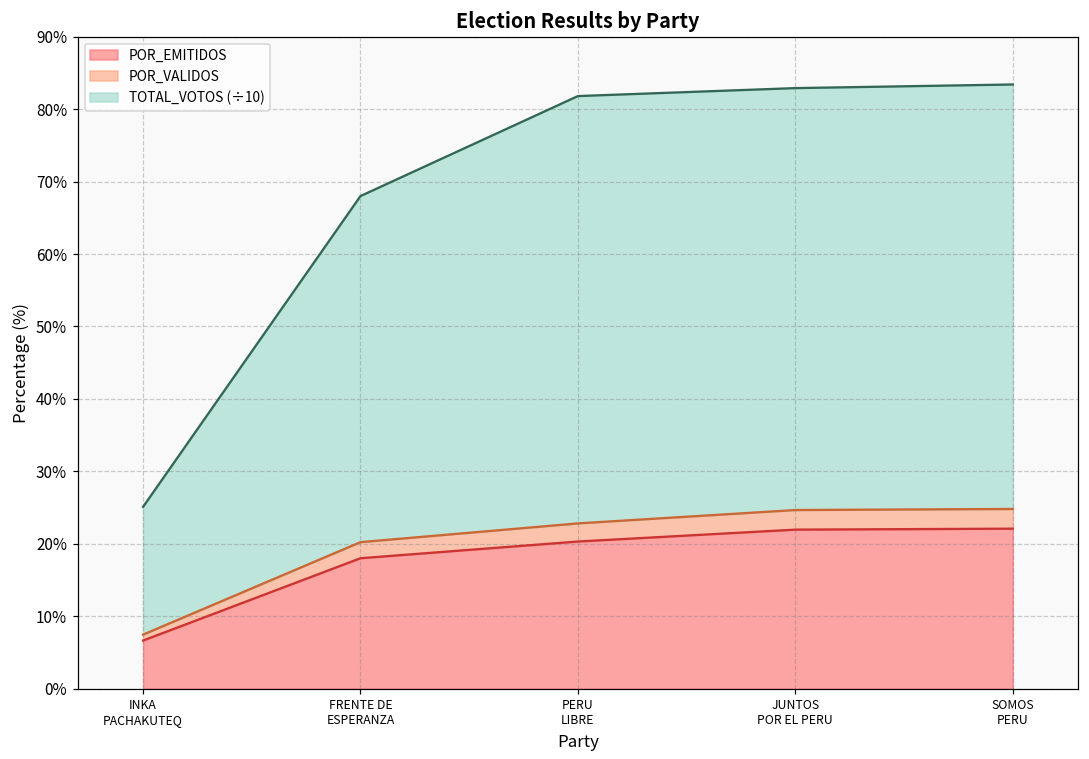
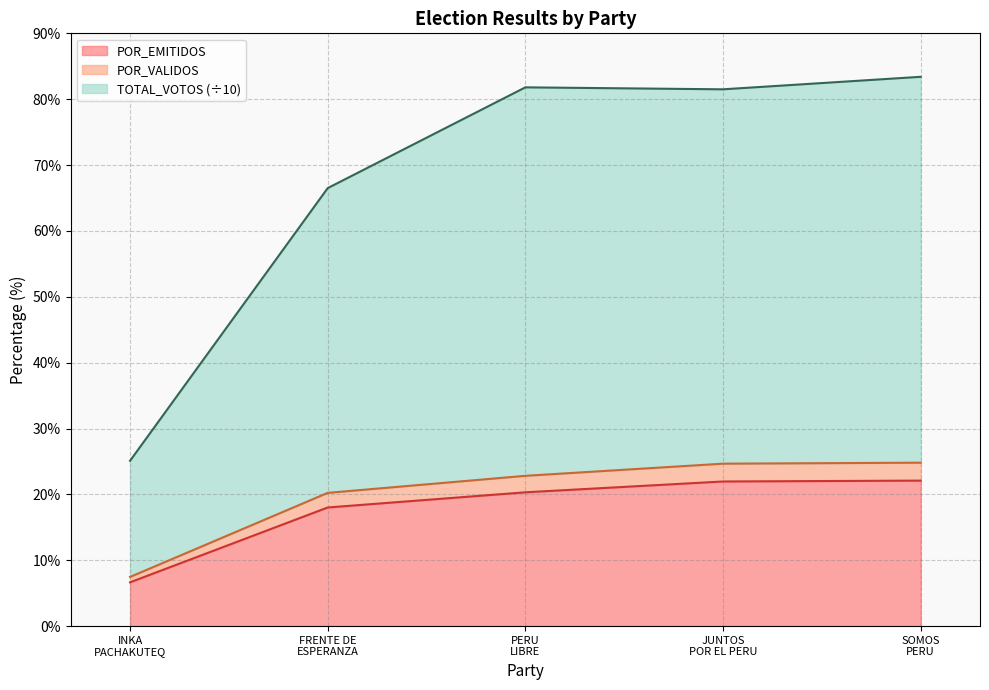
  {
    "TOTAL_VOTOS (÷10)": {
      "INKA PACHAKUTEQ": "25%",
-     "FRENTE DE ESPERANZA": "68%",
+     "FRENTE DE ESPERANZA": "67%",
      "PERU LIBRE": "82%",
-     "JUNTOS POR EL PERU": "83%",
+     "JUNTOS POR EL PERU": "82%",
      "SOMOS PERU": "83%"
    }
  }
